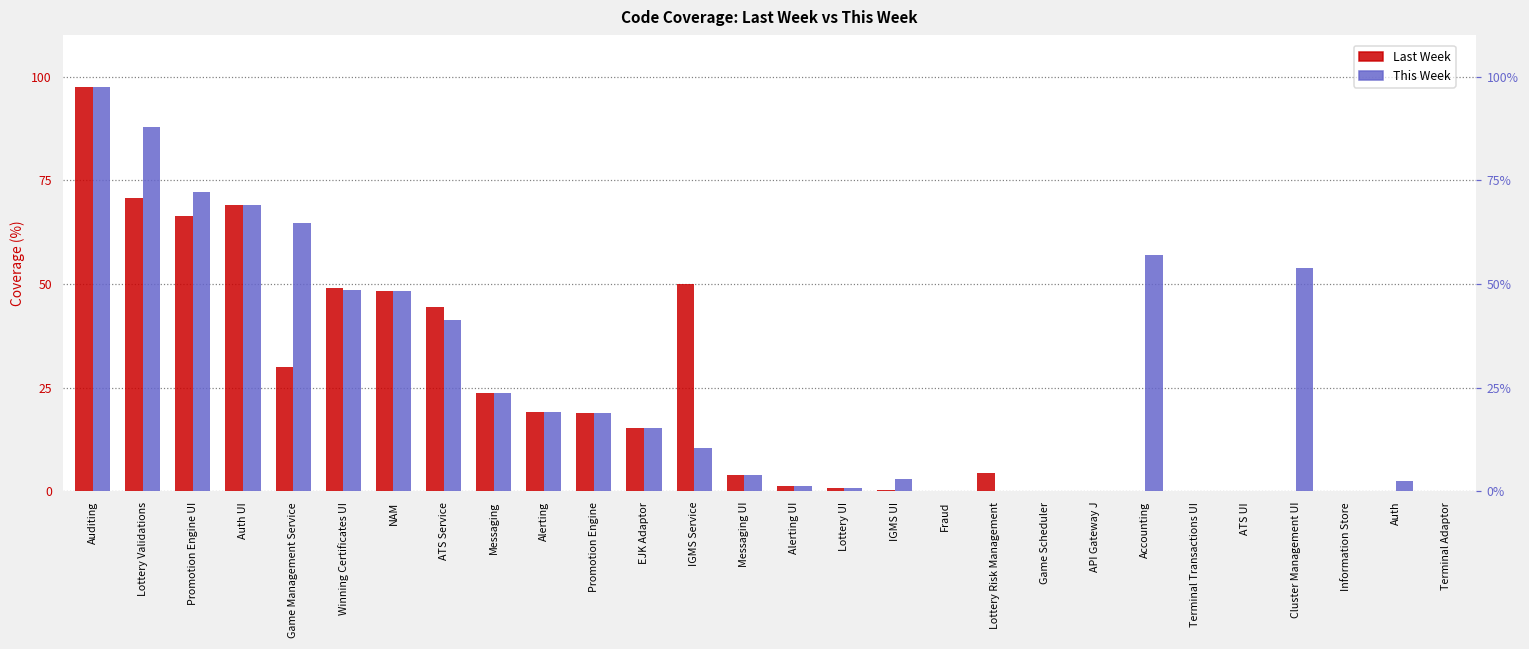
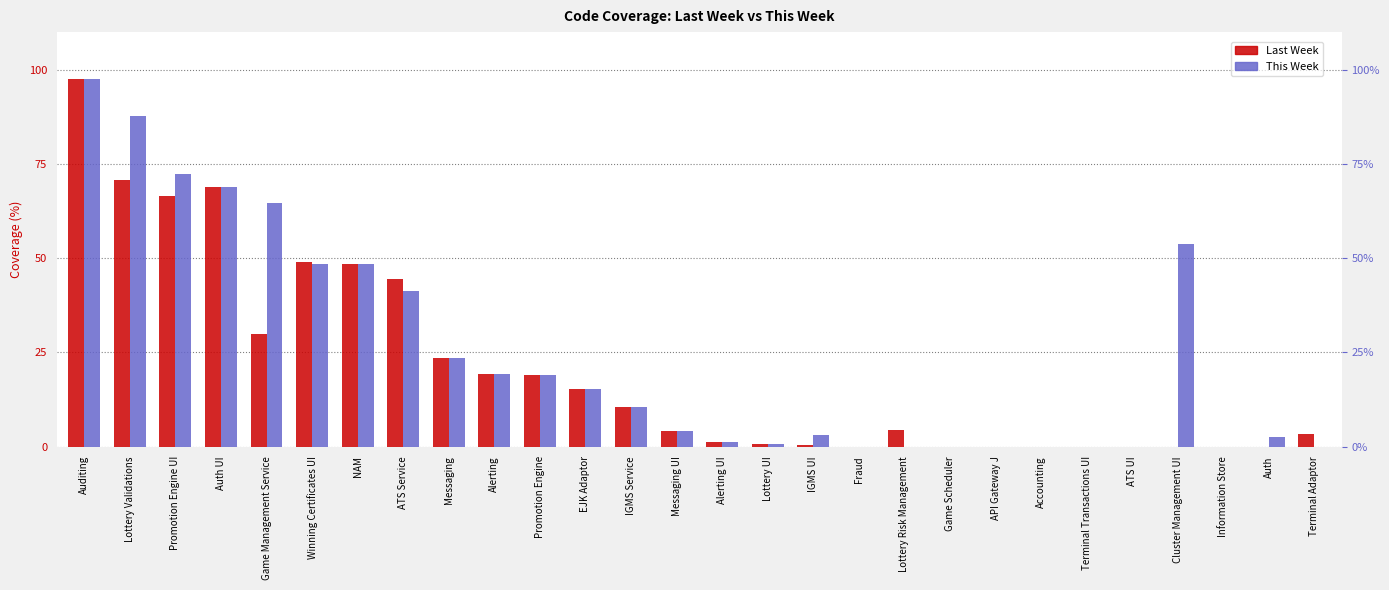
  {
    "Last Week": {
      "Auditing": 98,
      "Lottery Validations": 71,
      "Promotion Engine UI": 66,
      "Auth UI": 69,
      "Game Management Service": 30,
      "Winning Certificates UI": 49,
      "NAM": 48,
      "ATS Service": 45,
      "Messaging": 24,
      "Alerting": 19,
      "Promotion Engine": 19,
      "EJK Adaptor": 15,
-     "IGMS Service": 50,
+     "IGMS Service": 10,
      "Messaging UI": 4,
      "Alerting UI": 1,
      "Lottery UI": 1,
      "Fraud": 0,
      "Lottery Risk Management": 4,
      "Game Scheduler": 0,
      "API Gateway J": 0,
      "Accounting": 0,
      "Terminal Transactions UI": 0,
      "ATS UI": 0,
      "Cluster Management UI": 0,
      "Information Store": 0,
      "Auth": 0,
-     "Terminal Adaptor": 0
+     "Terminal Adaptor": 3
    },
    "This Week": {
      "Auditing": 98,
      "Lottery Validations": 88,
      "Promotion Engine UI": 72,
      "Auth UI": 69,
      "Game Management Service": 65,
      "Winning Certificates UI": 49,
      "NAM": 48,
      "ATS Service": 41,
      "Messaging": 24,
      "Alerting": 19,
      "Promotion Engine": 19,
      "EJK Adaptor": 15,
      "IGMS Service": 10,
      "Messaging UI": 4,
      "Alerting UI": 1,
      "Lottery UI": 1,
      "IGMS UI": 3,
      "Fraud": 0,
      "Lottery Risk Management": 0,
      "Game Scheduler": 0,
      "API Gateway J": 0,
-     "Accounting": 57,
+     "Accounting": 0,
      "Terminal Transactions UI": 0,
      "ATS UI": 0,
      "Cluster Management UI": 54,
      "Information Store": 0,
      "Auth": 3,
      "Terminal Adaptor": 0
    }
  }
